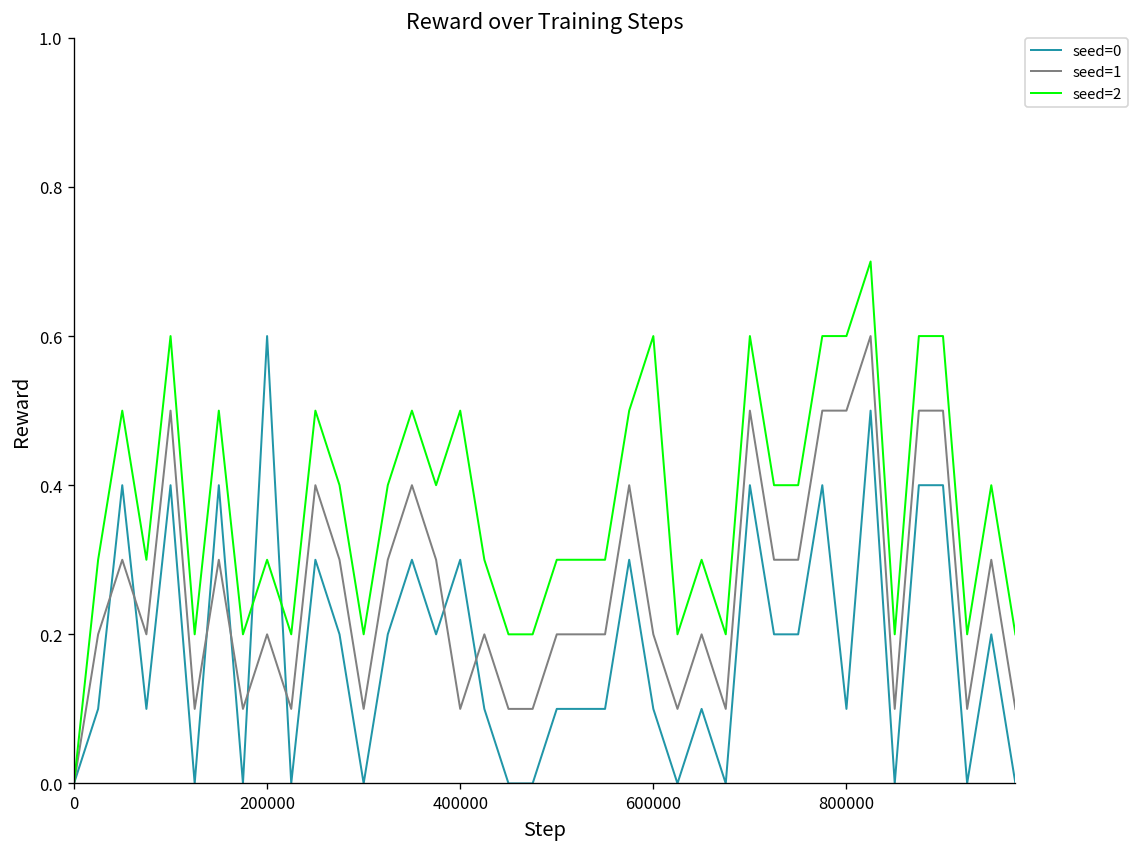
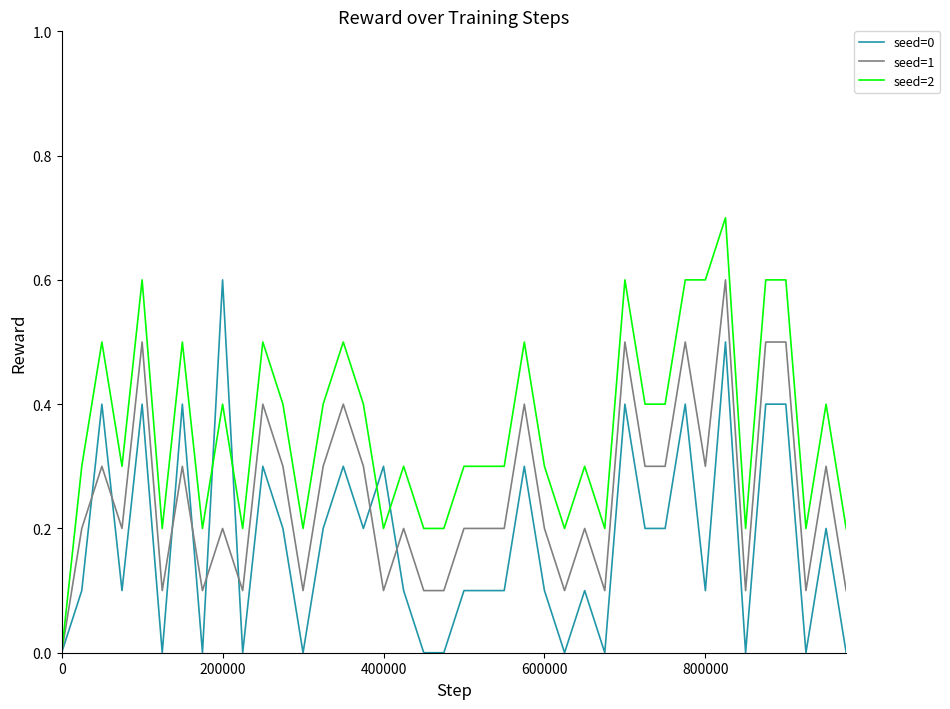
  {
    "seed=0": {
      "200000": 0.6,
      "400000": 0.3,
      "600000": 0.1,
      "800000": 0.1
    },
    "seed=1": {
      "200000": 0.2,
      "400000": 0.1,
      "600000": 0.2,
-     "800000": 0.5
+     "800000": 0.3
    },
    "seed=2": {
-     "200000": 0.3,
-     "400000": 0.5,
-     "600000": 0.6,
+     "200000": 0.4,
+     "400000": 0.2,
+     "600000": 0.3,
      "800000": 0.6
    }
  }
